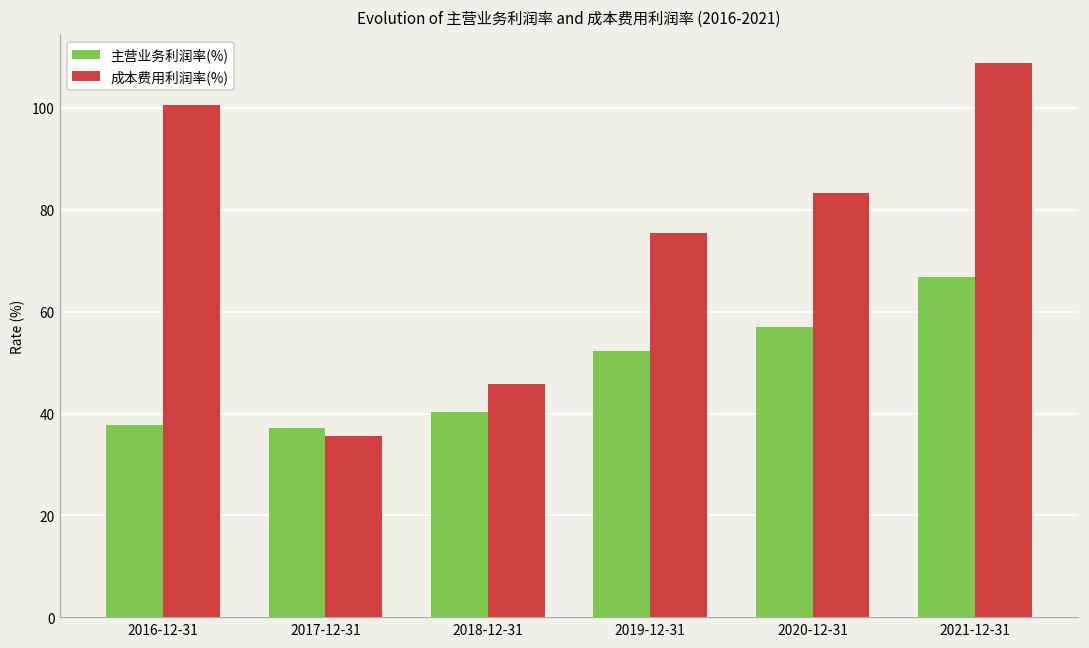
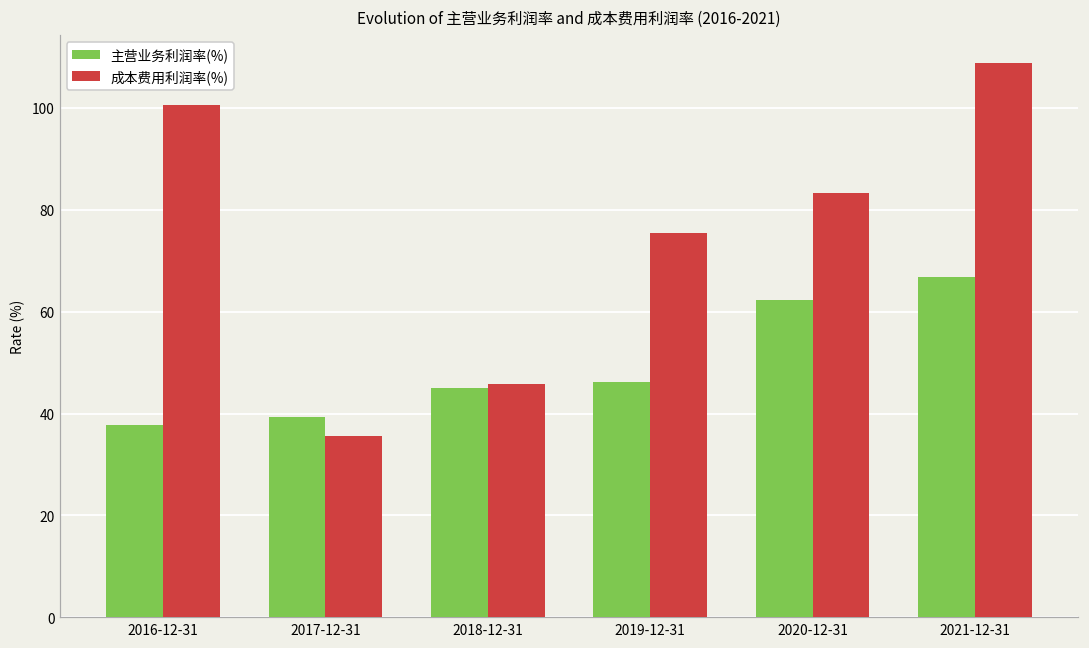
  {
    "主营业务利润率(%)": {
      "2016-12-31": 38,
-     "2017-12-31": 37,
-     "2018-12-31": 40,
-     "2019-12-31": 52,
-     "2020-12-31": 57,
+     "2017-12-31": 39,
+     "2018-12-31": 45,
+     "2019-12-31": 46,
+     "2020-12-31": 62,
      "2021-12-31": 67
    },
    "成本费用利润率(%)": {
      "2016-12-31": 100,
      "2017-12-31": 36,
      "2018-12-31": 46,
      "2019-12-31": 76,
      "2020-12-31": 83,
      "2021-12-31": 109
    }
  }
